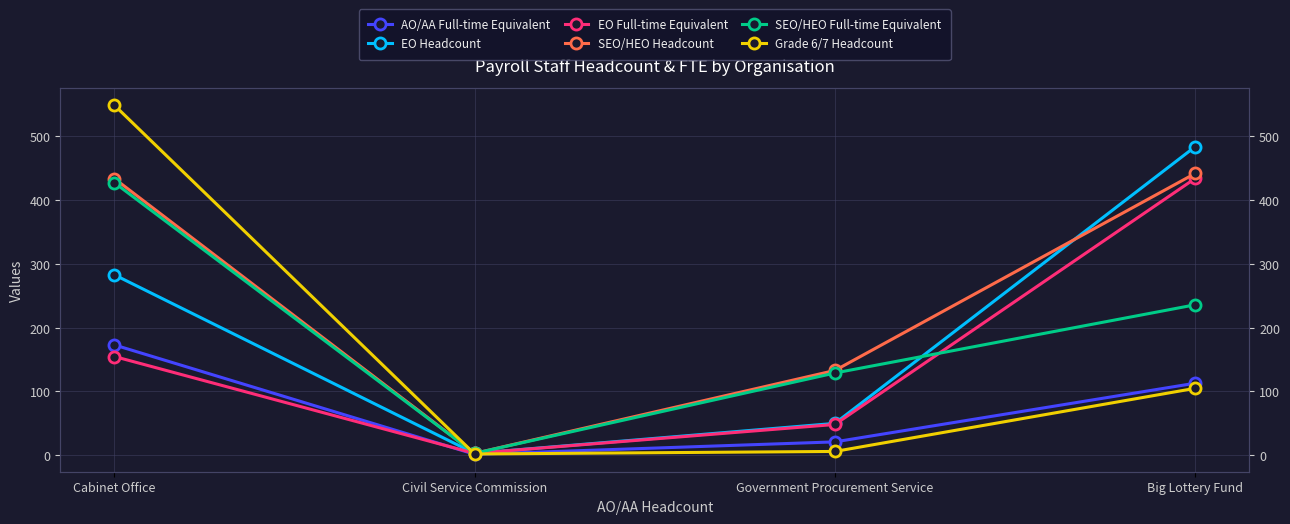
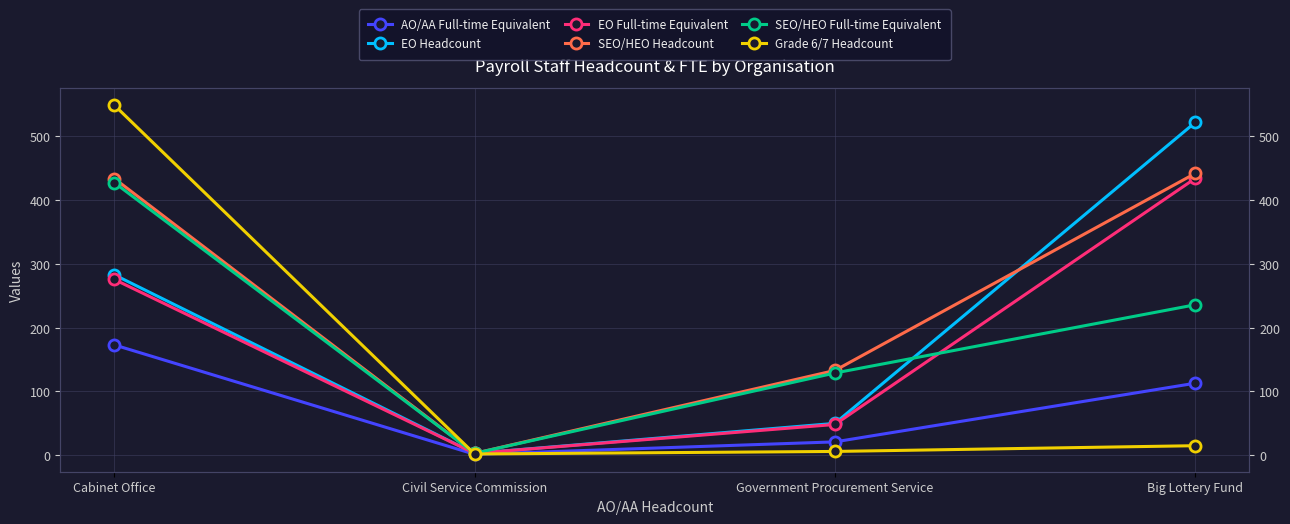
  {
    "AO/AA Full-time Equivalent": {
      "Cabinet Office": 170,
      "Government Procurement Service": 20,
      "Big Lottery Fund": 110
    },
    "EO Headcount": {
      "Cabinet Office": 280,
-     "Big Lottery Fund": 480
+     "Big Lottery Fund": 520
    },
    "EO Full-time Equivalent": {
-     "Cabinet Office": 150,
+     "Cabinet Office": 280,
      "Big Lottery Fund": 430
    },
    "SEO/HEO Headcount": {
      "Cabinet Office": 430,
      "Big Lottery Fund": 440
    },
    "SEO/HEO Full-time Equivalent": {
      "Cabinet Office": 430,
      "Big Lottery Fund": 240
    },
    "Grade 6/7 Headcount": {
      "Cabinet Office": 550,
      "Government Procurement Service": 10,
-     "Big Lottery Fund": 110
+     "Big Lottery Fund": 20
    }
  }
